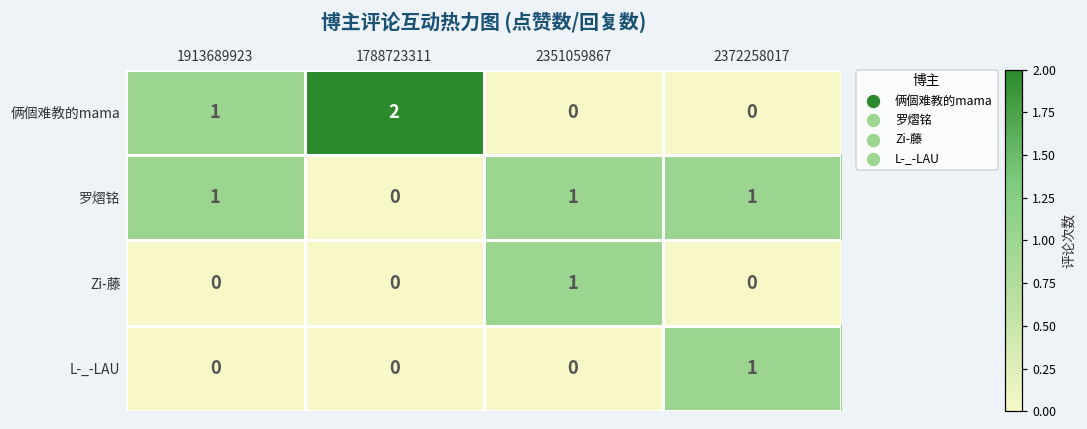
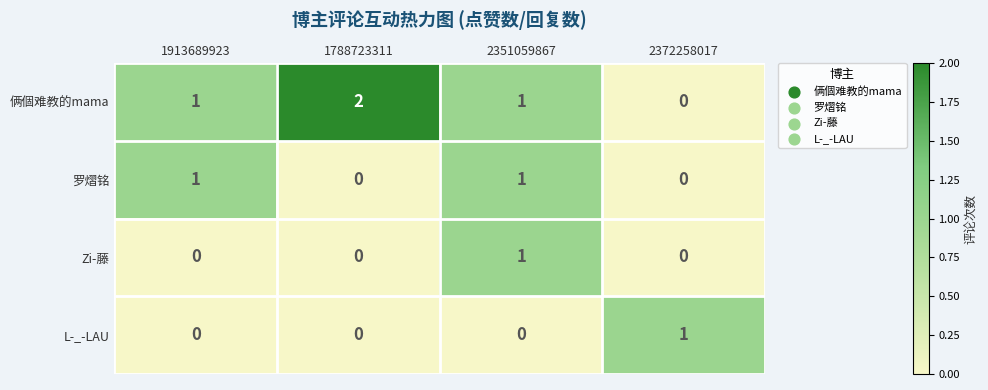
  {
    "俩個难教的mama": {
      "1913689923": 1,
      "1788723311": 2,
-     "2351059867": 0,
+     "2351059867": 1,
      "2372258017": 0
    },
    "罗熠铭": {
      "1913689923": 1,
      "1788723311": 0,
      "2351059867": 1,
-     "2372258017": 1
+     "2372258017": 0
    },
    "Zi-藤": {
      "1913689923": 0,
      "1788723311": 0,
      "2351059867": 1,
      "2372258017": 0
    },
    "L-_-LAU": {
      "1913689923": 0,
      "1788723311": 0,
      "2351059867": 0,
      "2372258017": 1
    }
  }
